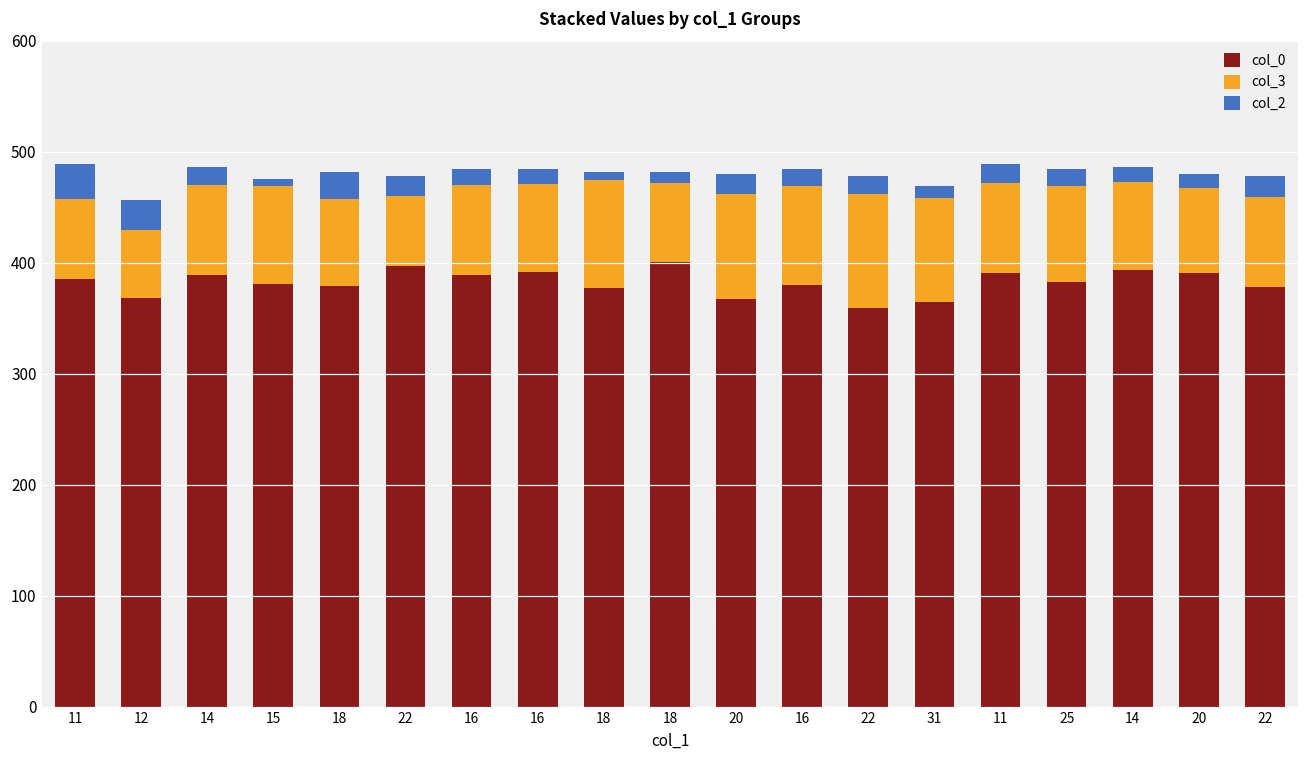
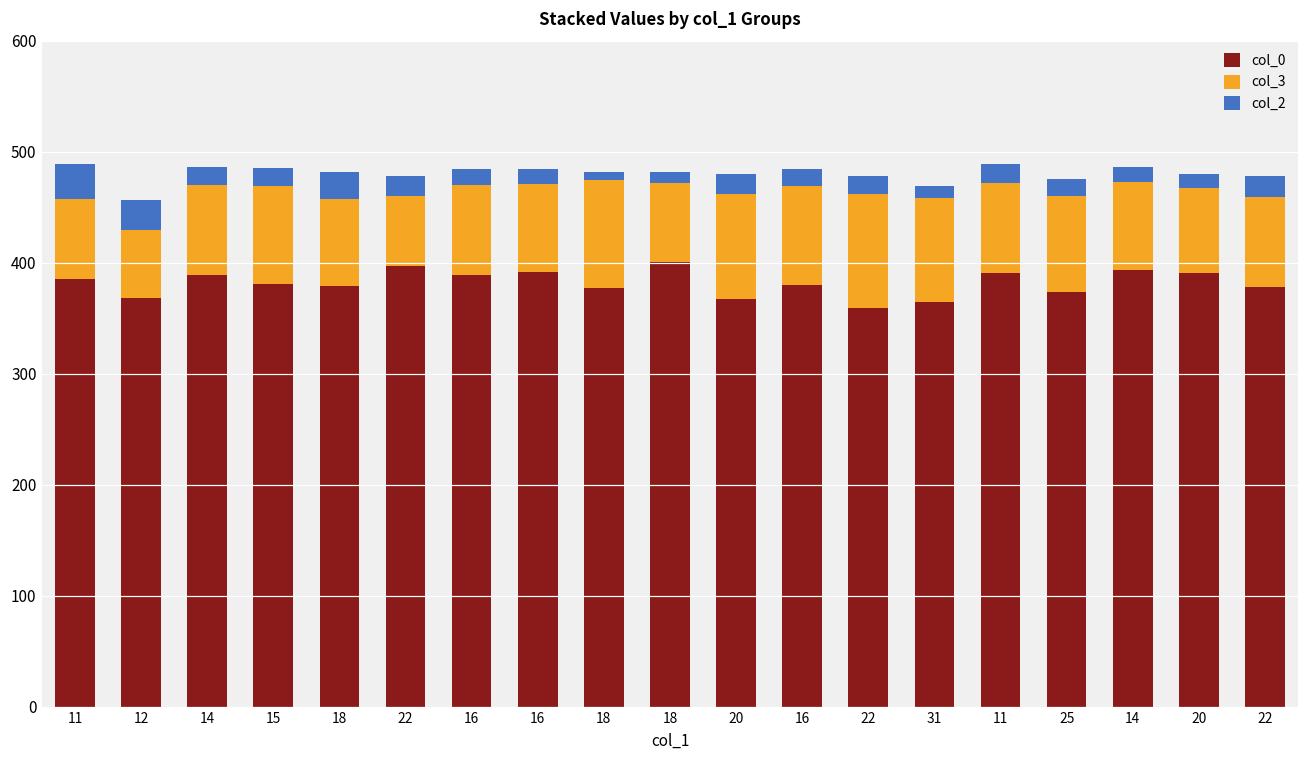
  {
    "col_0": {
      "12": 368,
      "15": 381,
      "31": 365,
-     "25": 383
+     "25": 374
    },
    "col_3": {
      "12": 61,
      "15": 88,
      "31": 93,
      "25": 86
    },
    "col_2": {
      "12": 27,
-     "15": 6,
+     "15": 16,
      "31": 11,
      "25": 15
    }
  }
